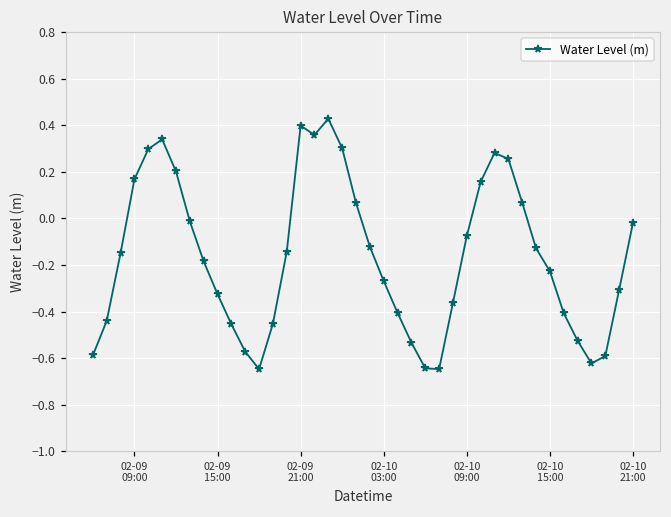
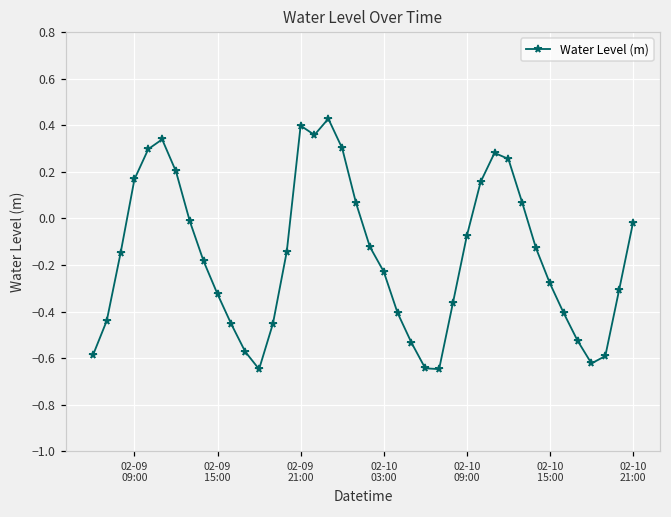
  {
    "02-09 09:00": 0.17,
    "02-09 15:00": -0.33,
    "02-09 21:00": 0.40,
-   "02-10 03:00": -0.27,
+   "02-10 03:00": -0.23,
    "02-10 09:00": -0.08,
-   "02-10 15:00": -0.23,
+   "02-10 15:00": -0.28,
    "02-10 21:00": -0.02
  }
